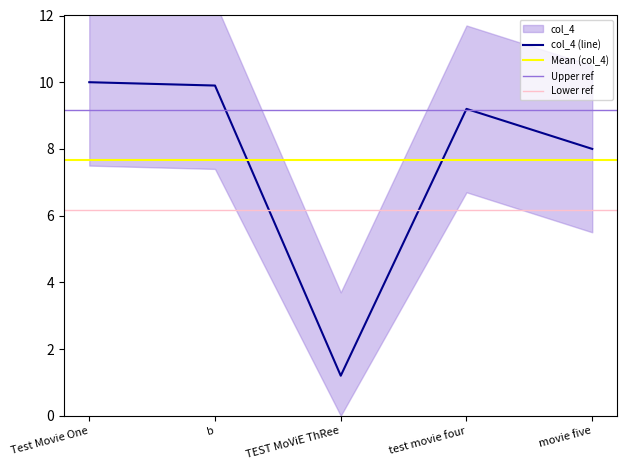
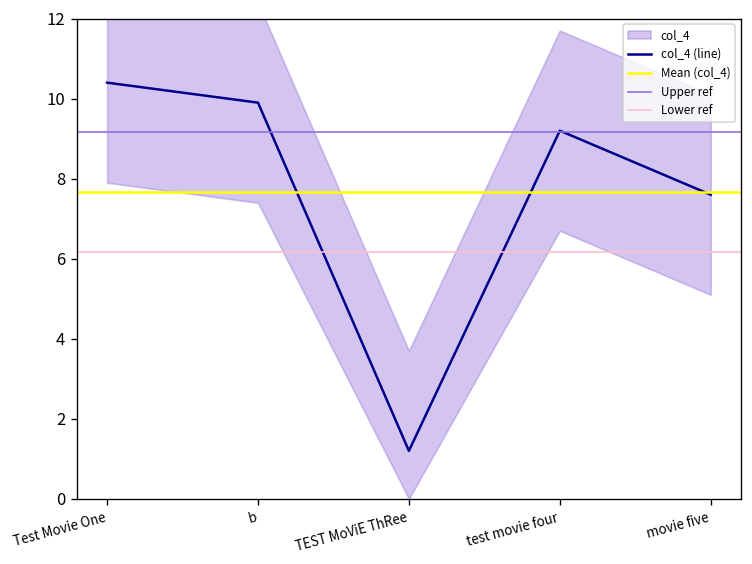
  {
    "col_4 (line)": {
-     "Test Movie One": 10.0,
+     "Test Movie One": 10.4,
      "b": 9.9,
      "TEST MoViE ThRee": 1.2,
      "test movie four": 9.2,
-     "movie five": 8.0
+     "movie five": 7.6
    },
    "col_4": {
      "TEST MoViE ThRee": 3.7
    }
  }
